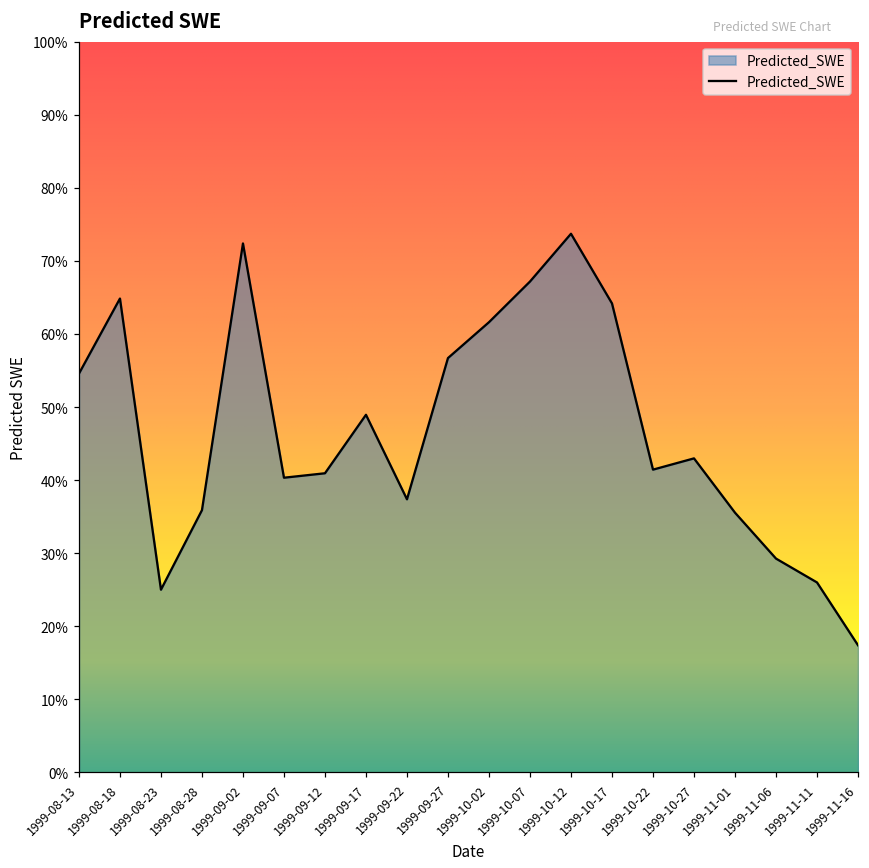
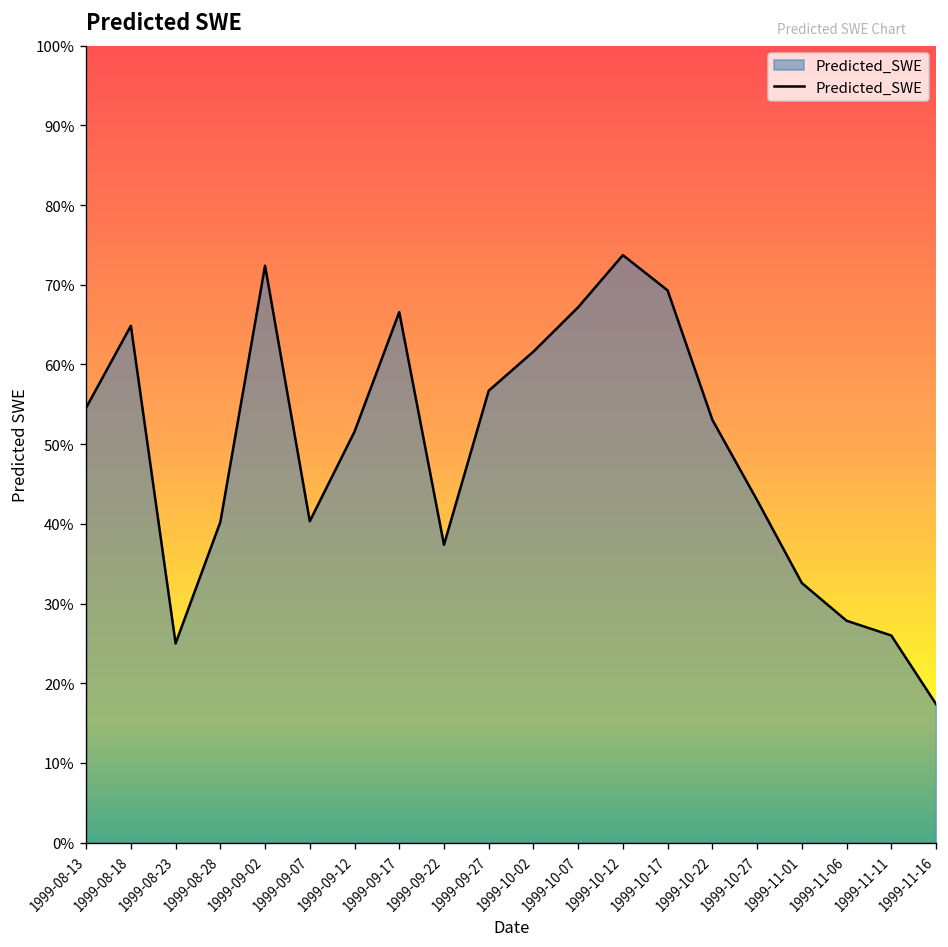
  {
    "1999-08-13": "55%",
    "1999-08-18": "65%",
    "1999-08-23": "25%",
-   "1999-08-28": "36%",
+   "1999-08-28": "40%",
    "1999-09-02": "72%",
    "1999-09-07": "40%",
-   "1999-09-12": "41%",
-   "1999-09-17": "49%",
+   "1999-09-12": "52%",
+   "1999-09-17": "67%",
    "1999-09-22": "37%",
    "1999-09-27": "57%",
    "1999-10-02": "62%",
    "1999-10-07": "67%",
    "1999-10-12": "74%",
-   "1999-10-17": "64%",
-   "1999-10-22": "41%",
+   "1999-10-17": "69%",
+   "1999-10-22": "53%",
    "1999-10-27": "43%",
-   "1999-11-01": "36%",
-   "1999-11-06": "29%",
+   "1999-11-01": "33%",
+   "1999-11-06": "28%",
    "1999-11-11": "26%",
    "1999-11-16": "17%"
  }
